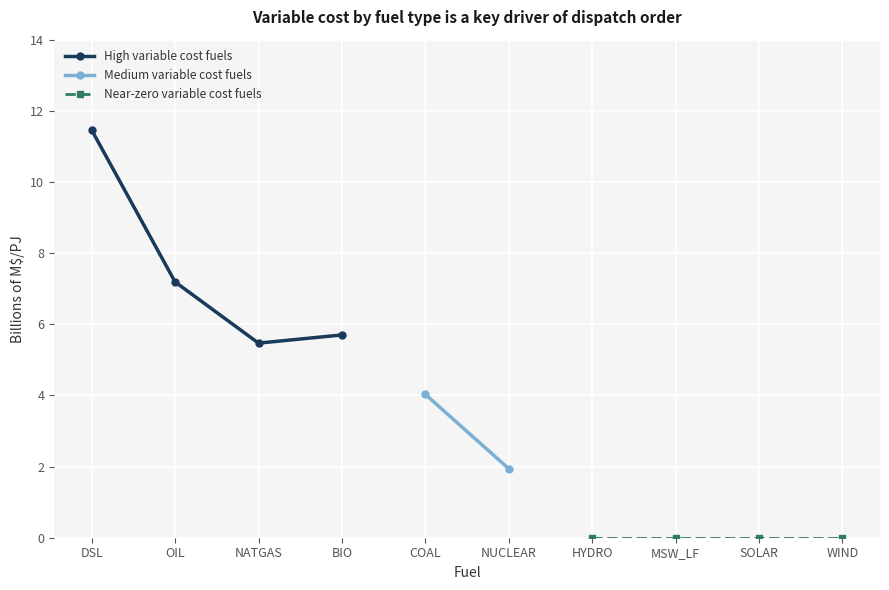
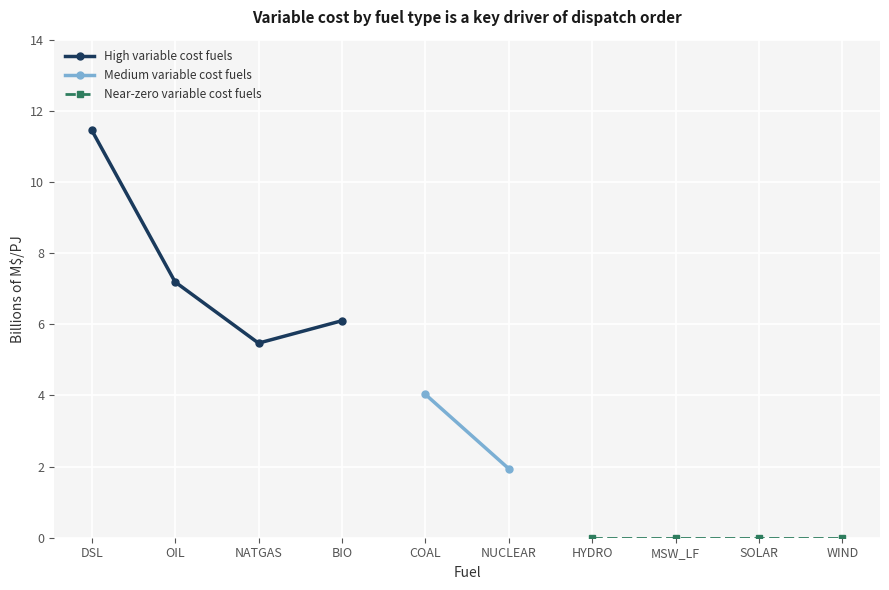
  {
    "High variable cost fuels": {
      "DSL": 11.5,
      "OIL": 7.2,
      "NATGAS": 5.5,
-     "BIO": 5.7
+     "BIO": 6.1
    },
    "Medium variable cost fuels": {
      "COAL": 4.0,
      "NUCLEAR": 1.9
    },
    "Near-zero variable cost fuels": {
      "HYDRO": 0.0,
      "MSW_LF": 0.0,
      "SOLAR": 0.0,
      "WIND": 0.0
    }
  }
